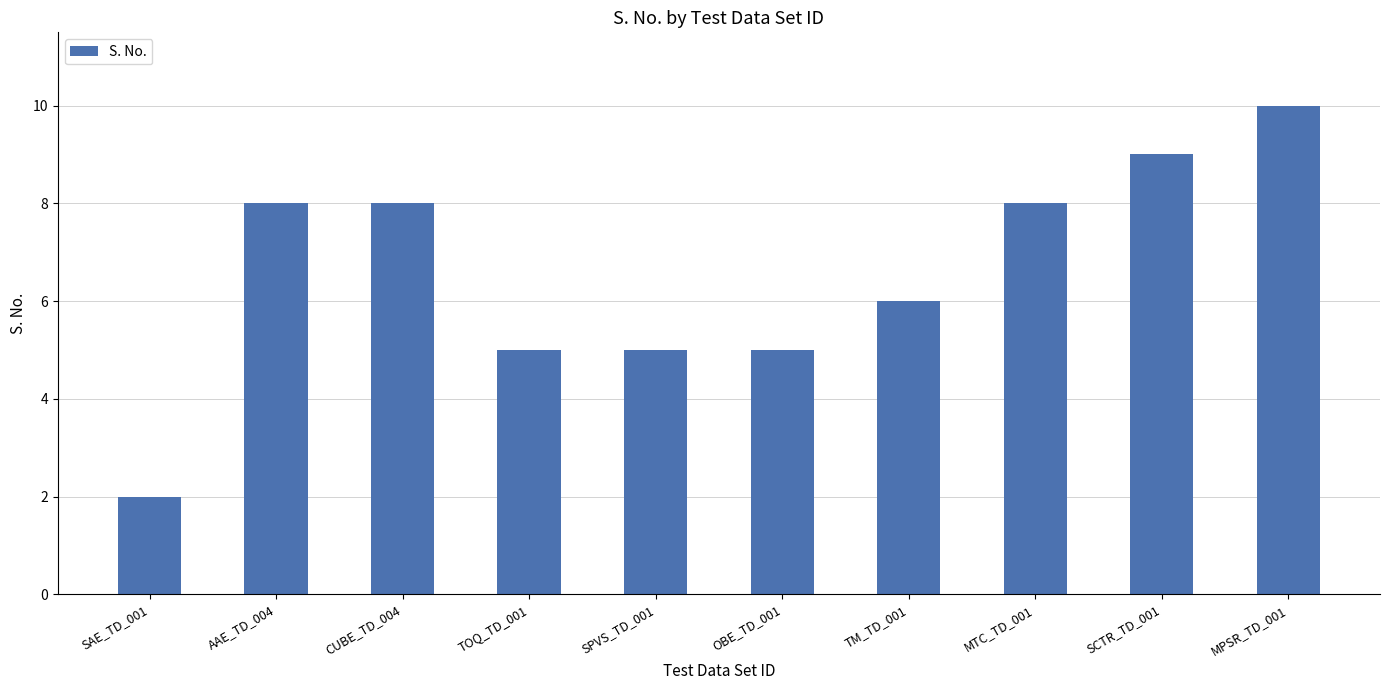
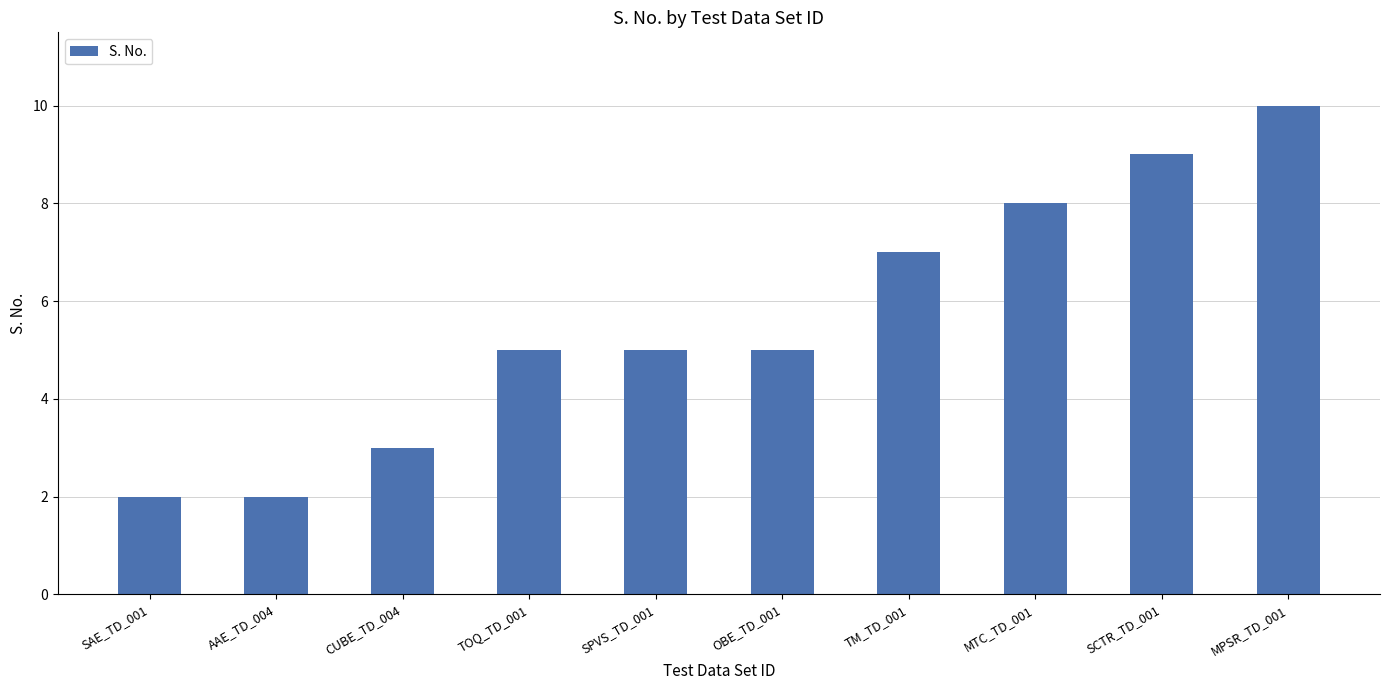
  {
    "SAE_TD_001": 2,
-   "AAE_TD_004": 8,
-   "CUBE_TD_004": 8,
+   "AAE_TD_004": 2,
+   "CUBE_TD_004": 3,
    "TOQ_TD_001": 5,
    "SPVS_TD_001": 5,
    "OBE_TD_001": 5,
-   "TM_TD_001": 6,
+   "TM_TD_001": 7,
    "MTC_TD_001": 8,
    "SCTR_TD_001": 9,
    "MPSR_TD_001": 10
  }
